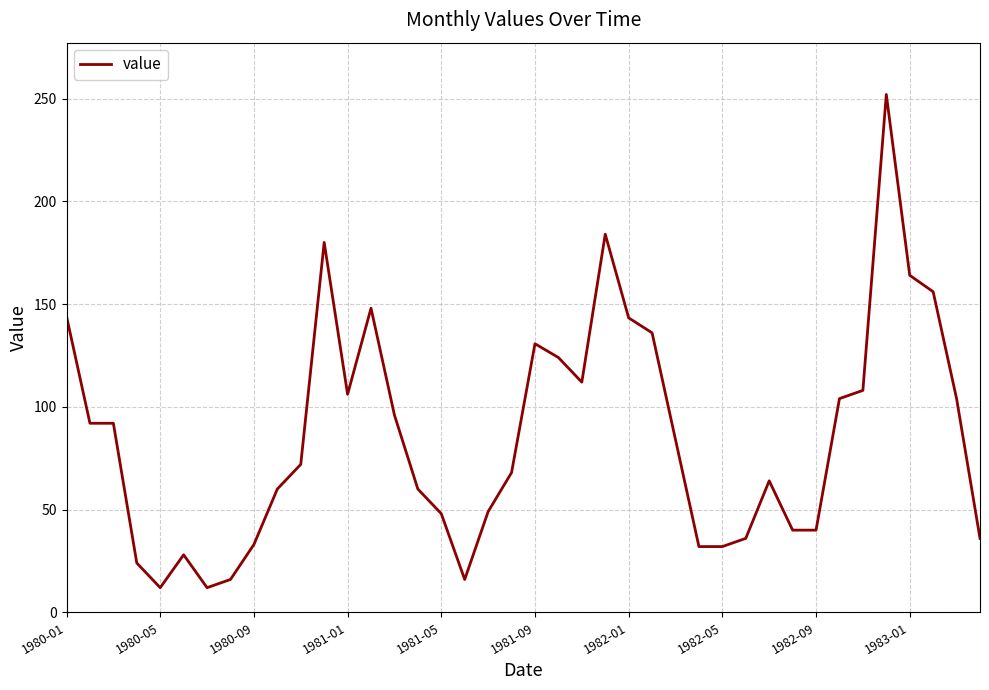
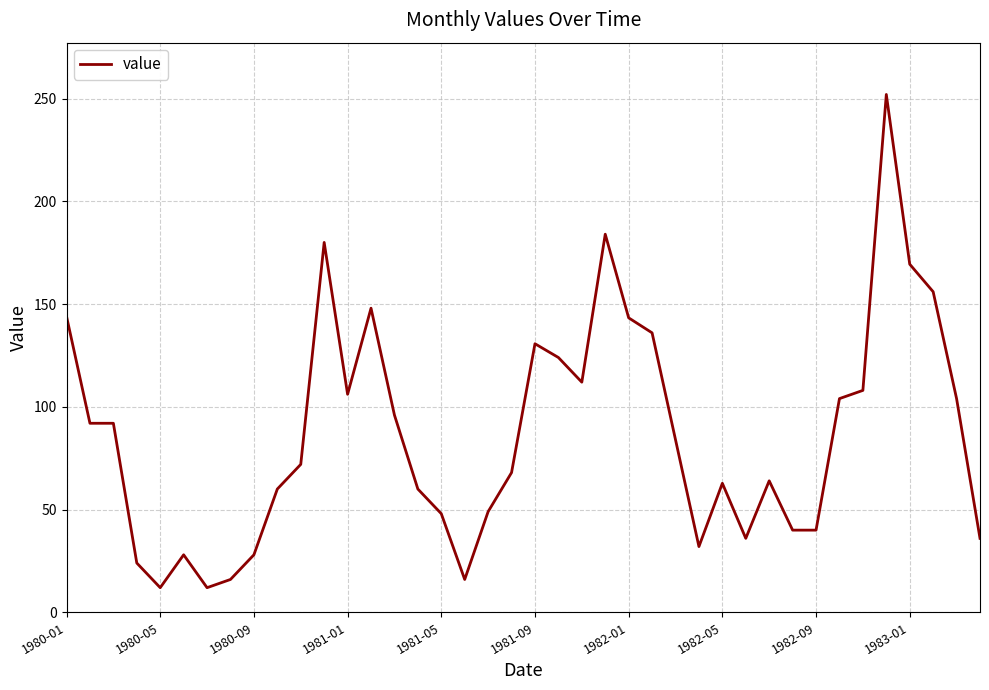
  {
    "1980-01": 144,
    "1980-05": 12,
-   "1980-09": 33,
+   "1980-09": 28,
    "1981-01": 106,
    "1981-05": 48,
    "1981-09": 131,
    "1982-01": 143,
-   "1982-05": 32,
+   "1982-05": 63,
    "1982-09": 40,
-   "1983-01": 164
+   "1983-01": 169
  }
